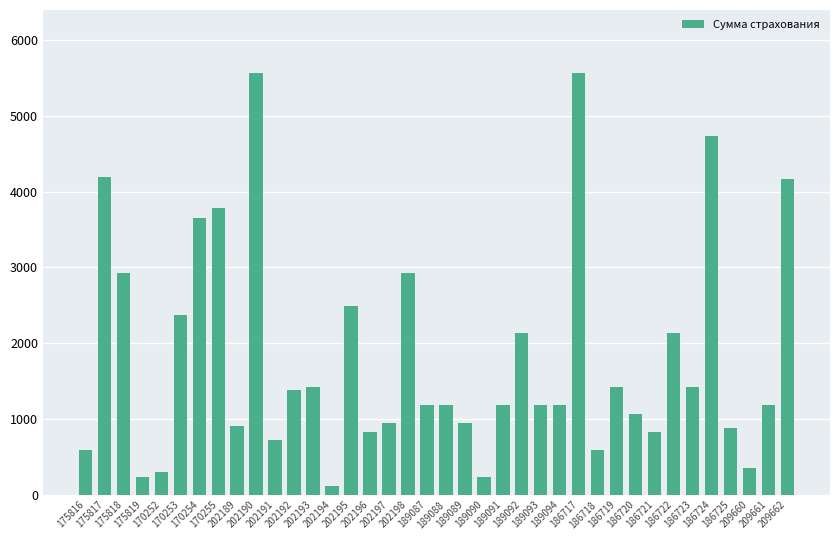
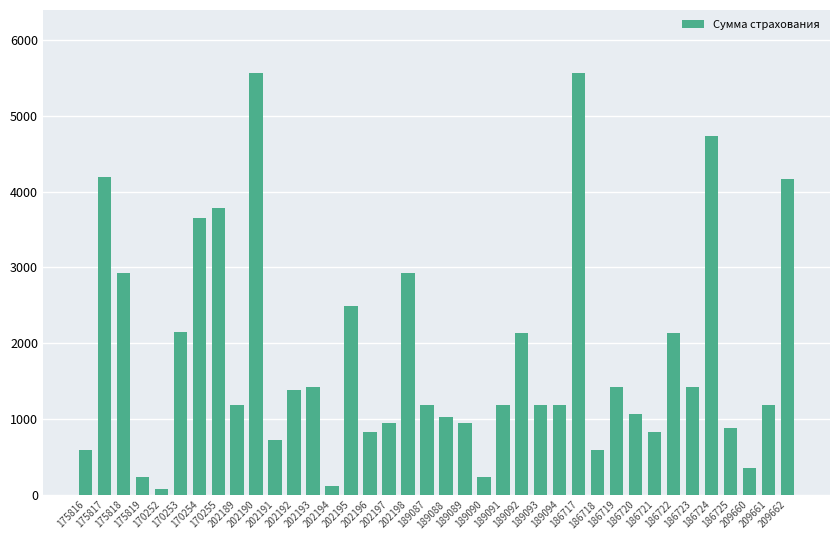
  {
    "175816": 600,
    "175817": 4200,
    "175818": 2900,
    "175819": 200,
-   "170252": 300,
-   "170253": 2400,
+   "170252": 100,
+   "170253": 2200,
    "170254": 3600,
    "170255": 3800,
-   "202189": 900,
+   "202189": 1200,
    "202190": 5600,
    "202191": 700,
    "202192": 1400,
    "202193": 1400,
    "202194": 100,
    "202195": 2500,
    "202196": 800,
    "202197": 900,
    "202198": 2900,
    "189087": 1200,
-   "189088": 1200,
+   "189088": 1000,
    "189089": 900,
    "189090": 200,
    "189091": 1200,
    "189092": 2100,
    "189093": 1200,
    "189094": 1200,
    "186717": 5600,
    "186718": 600,
    "186719": 1400,
    "186720": 1100,
    "186721": 800,
    "186722": 2100,
    "186723": 1400,
    "186724": 4700,
    "186725": 900,
    "209660": 400,
    "209661": 1200,
    "209662": 4200
  }
